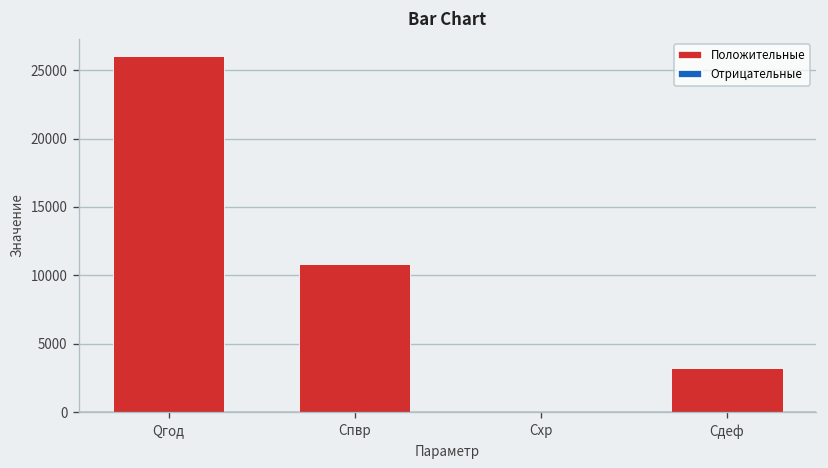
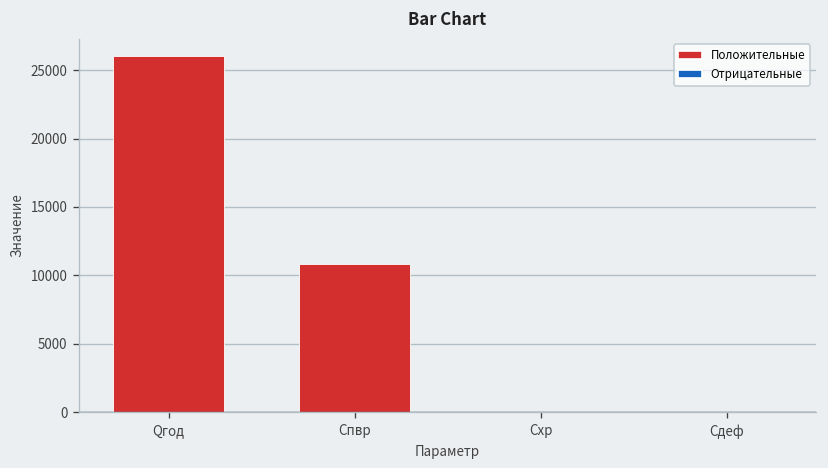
  {
    "Qгод": 26000,
    "Спвр": 10800,
-   "Сдеф": 3200
+   "Сдеф": 0
  }
